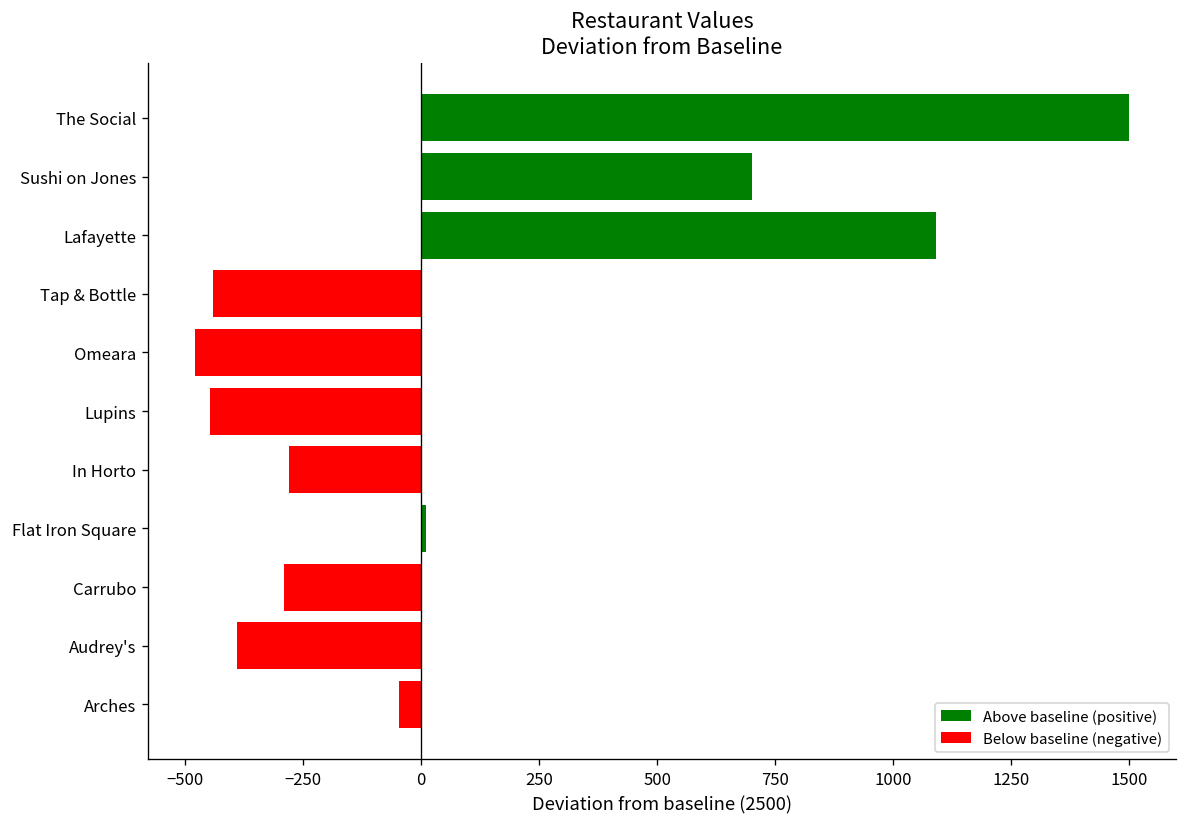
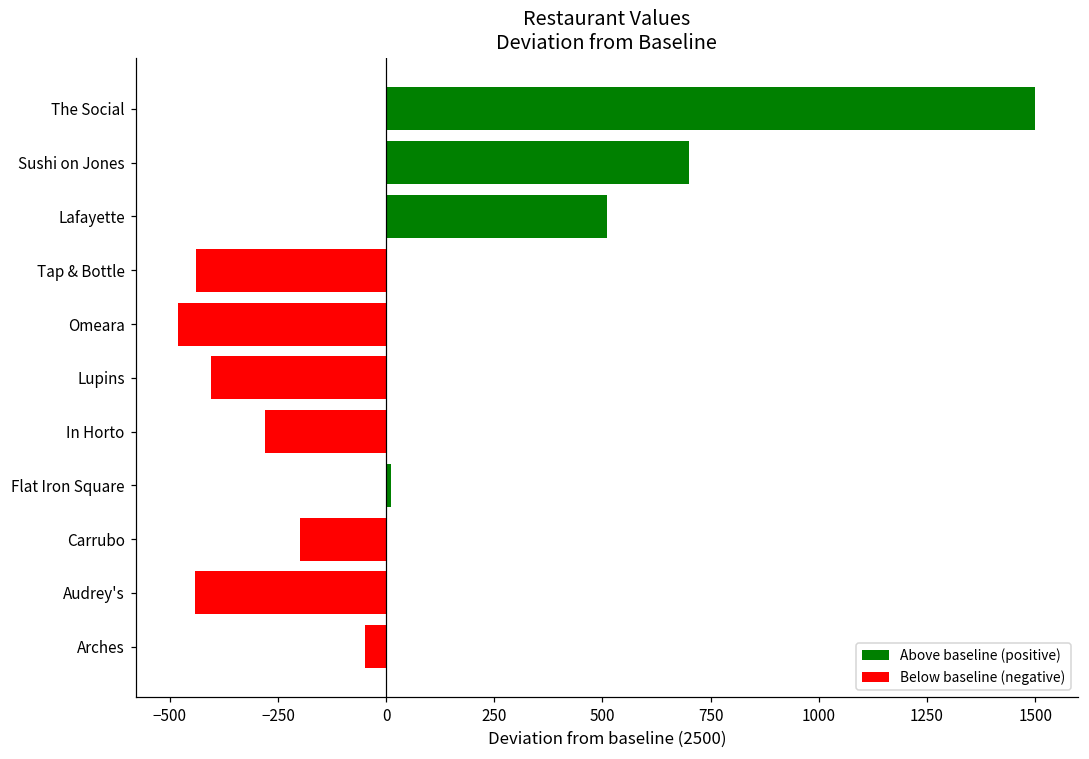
  {
    "The Social": 1500,
    "Sushi on Jones": 700,
-   "Lafayette": 1090,
+   "Lafayette": 510,
    "Tap & Bottle": -440,
    "Omeara": -480,
-   "Lupins": -450,
+   "Lupins": -410,
    "In Horto": -280,
    "Flat Iron Square": 10,
-   "Carrubo": -290,
-   "Audrey's": -390,
+   "Carrubo": -200,
+   "Audrey's": -440,
    "Arches": -50
  }
